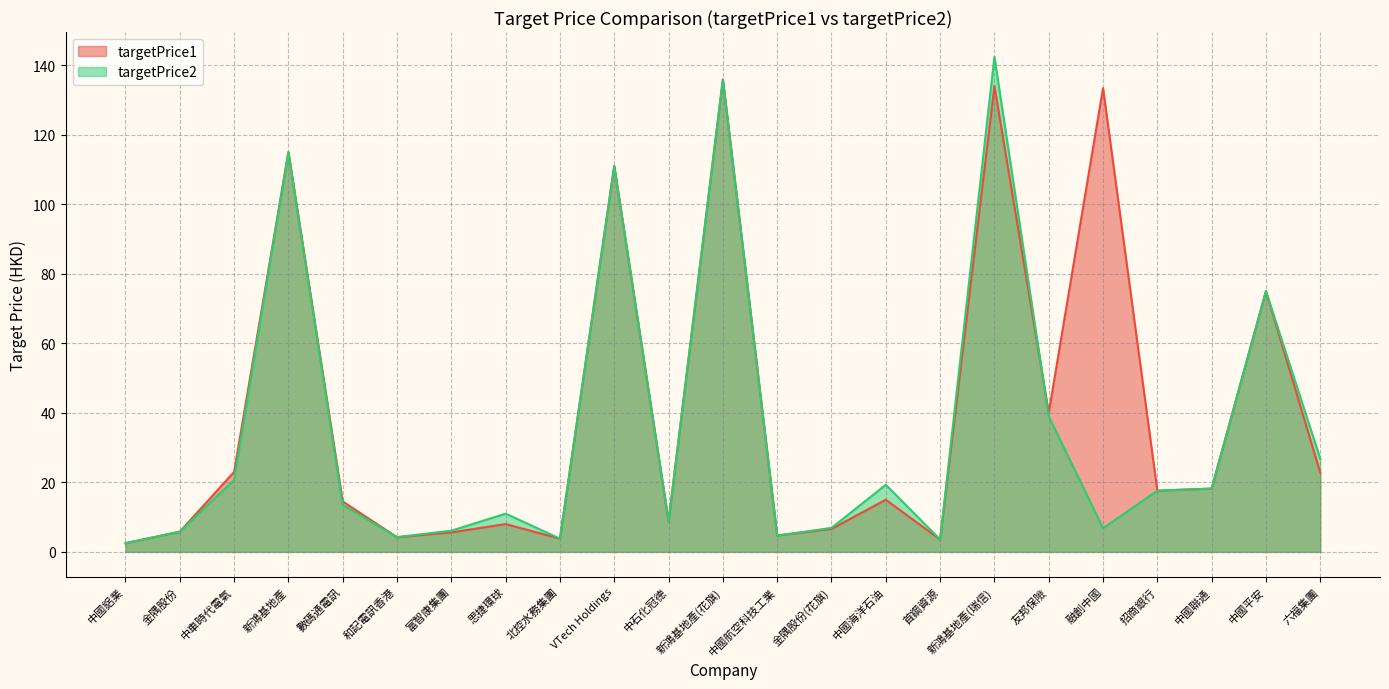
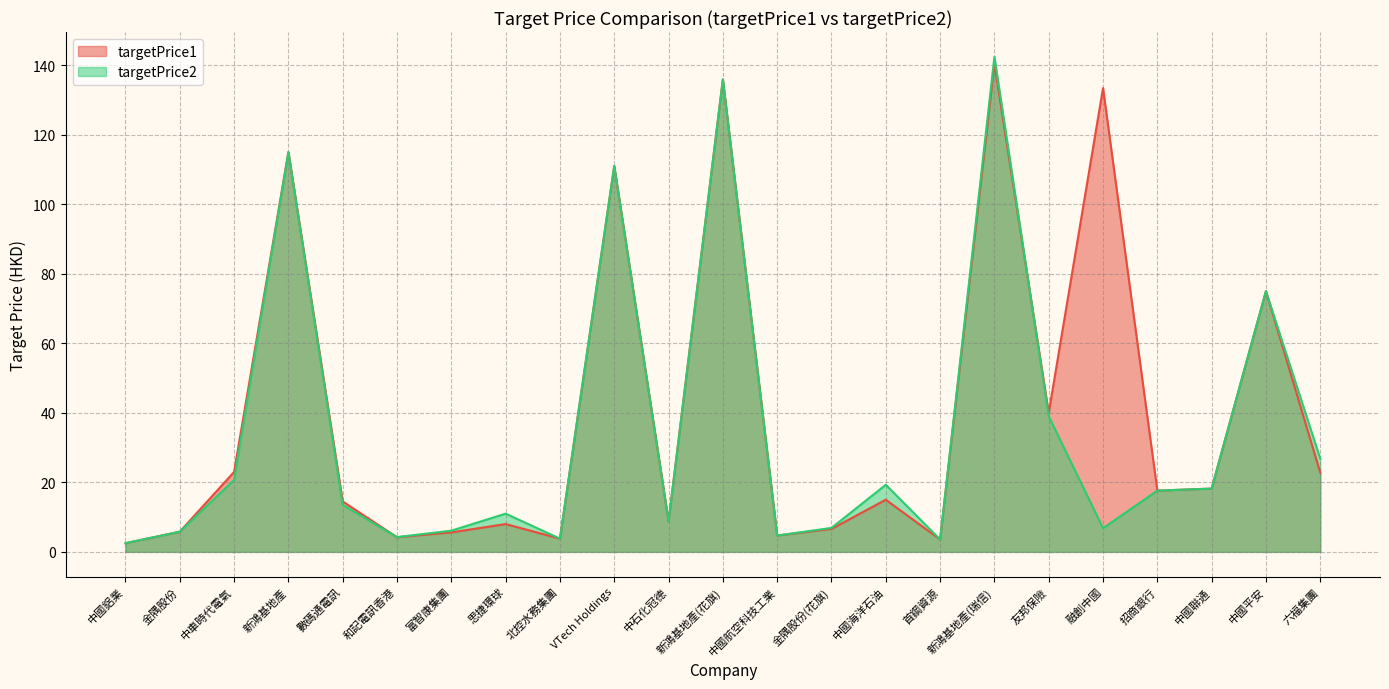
  {
    "targetPrice1": {
      "中車時代電氣": 23,
      "數碼通電訊": 15,
      "思捷環球": 8,
      "中國海洋石油": 15,
-     "新鴻基地產(瑞信)": 134,
+     "新鴻基地產(瑞信)": 140,
      "友邦保險": 40,
      "融創中國": 133,
      "六福集團": 23
    },
    "targetPrice2": {
      "中車時代電氣": 21,
      "數碼通電訊": 14,
      "思捷環球": 11,
      "中國海洋石油": 19,
      "新鴻基地產(瑞信)": 142,
      "友邦保險": 39,
      "融創中國": 7,
      "六福集團": 27
    }
  }
